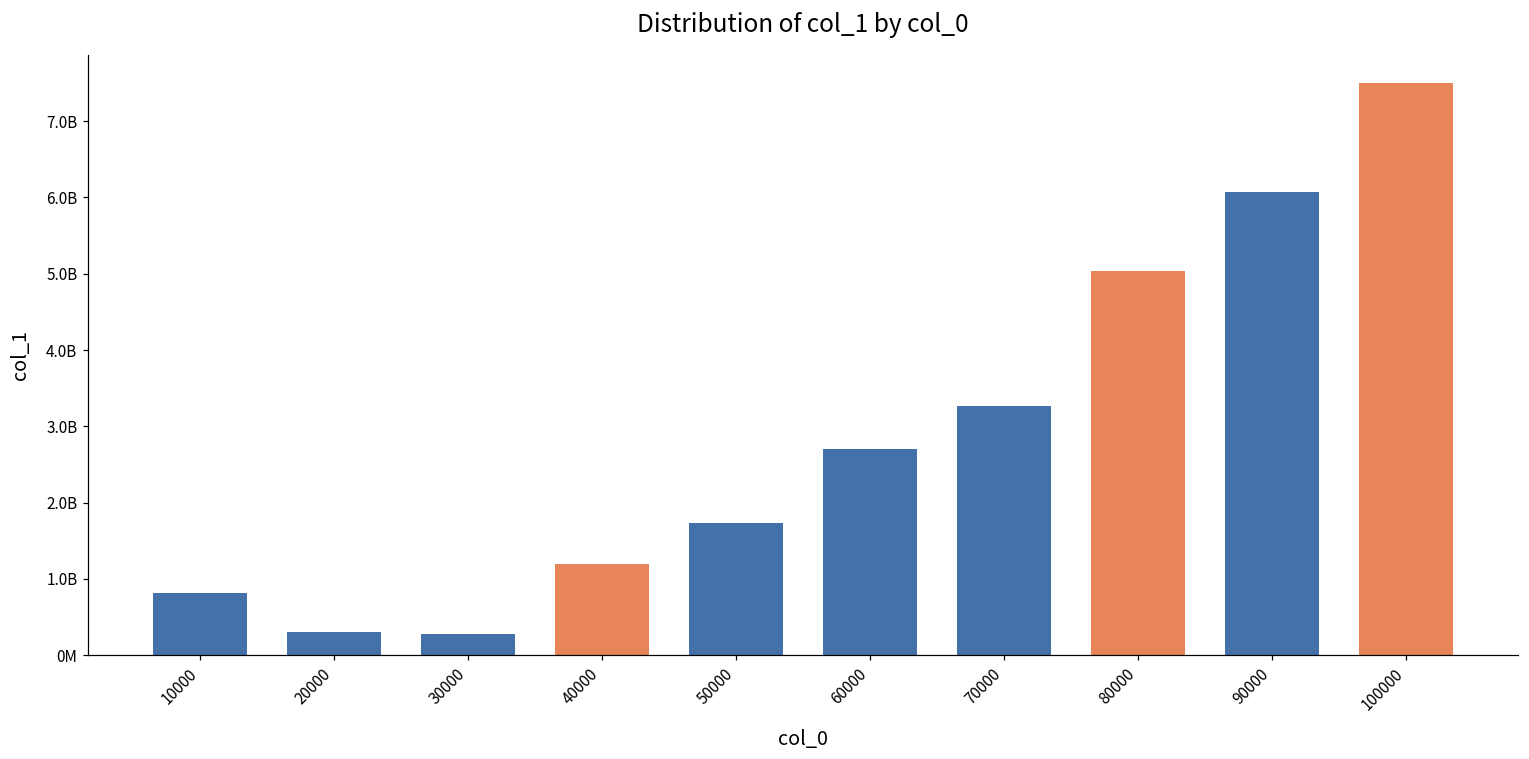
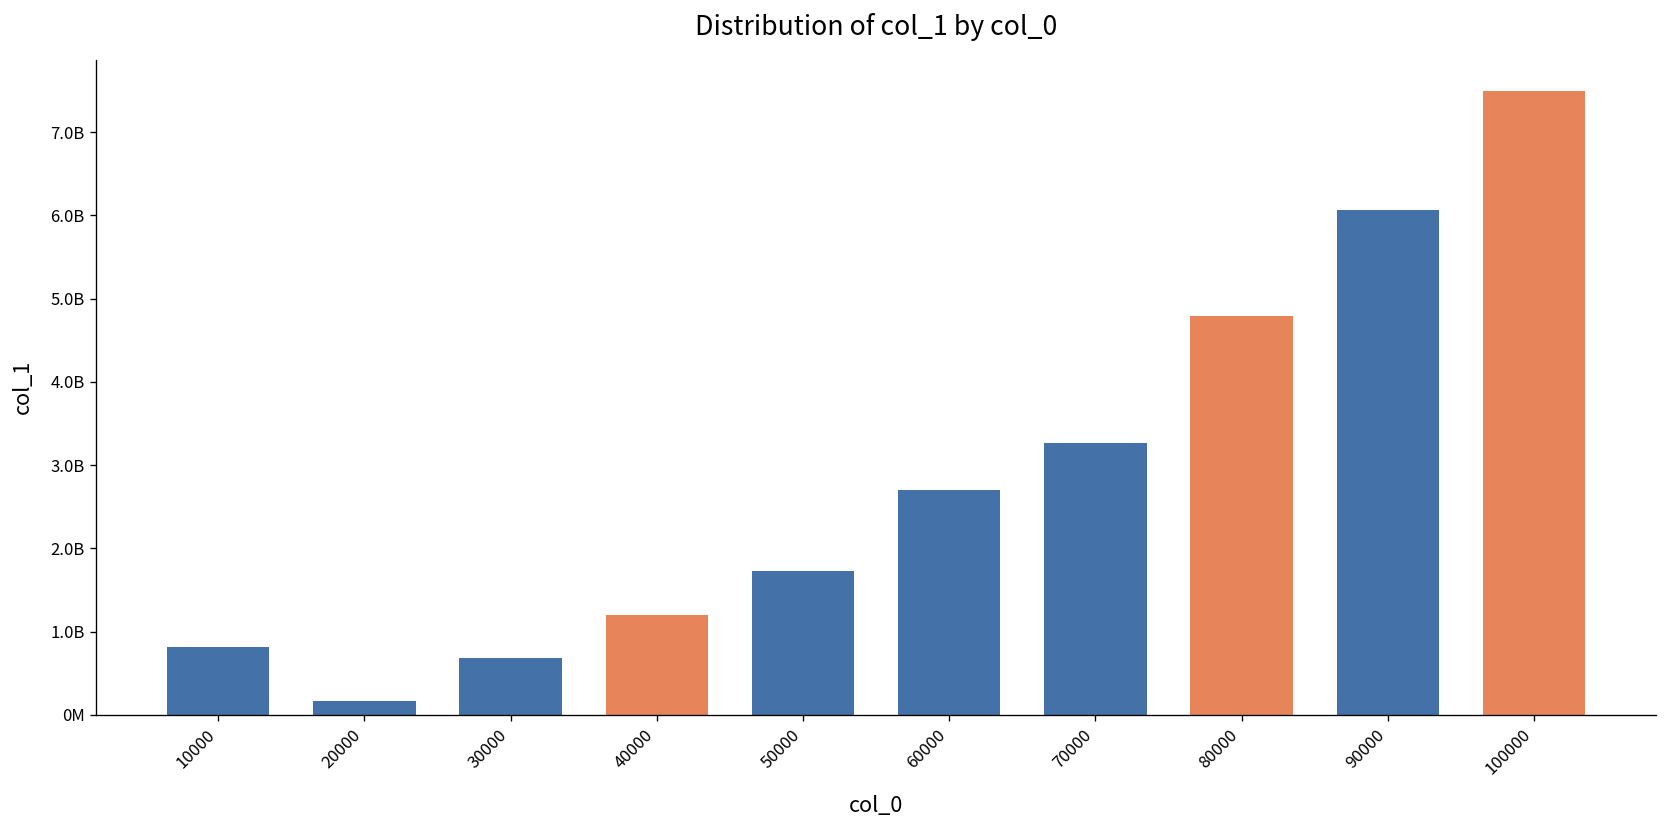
  {
    "10000": 800000000,
-   "20000": 300000000,
-   "30000": 300000000,
+   "20000": 200000000,
+   "30000": 700000000,
    "40000": 1200000000,
    "50000": 1700000000,
    "60000": 2700000000,
    "70000": 3300000000,
-   "80000": 5000000000,
+   "80000": 4800000000,
    "90000": 6100000000,
    "100000": 7500000000
  }
